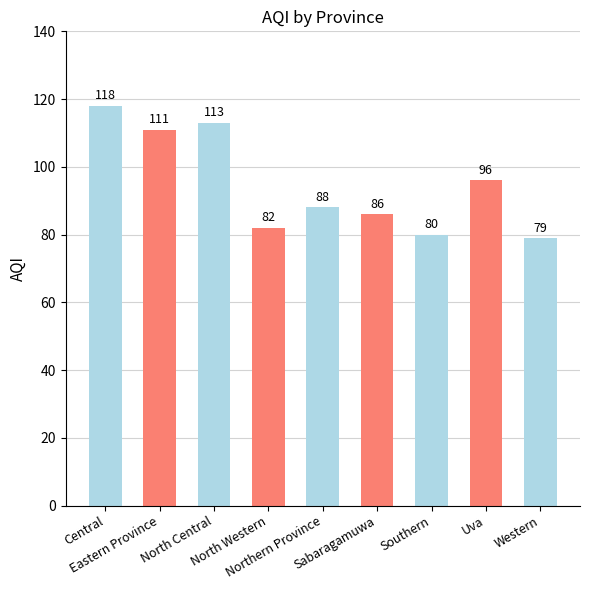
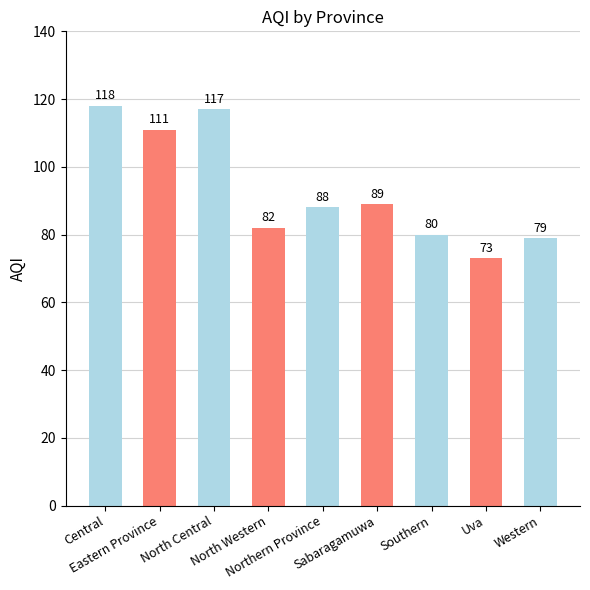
  {
    "Central": 118,
    "Eastern Province": 111,
-   "North Central": 113,
+   "North Central": 117,
    "North Western": 82,
    "Northern Province": 88,
-   "Sabaragamuwa": 86,
+   "Sabaragamuwa": 89,
    "Southern": 80,
-   "Uva": 96,
+   "Uva": 73,
    "Western": 79
  }
